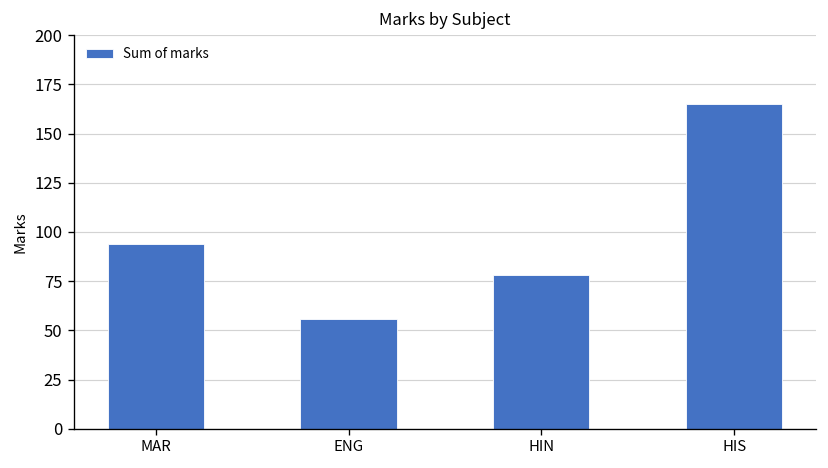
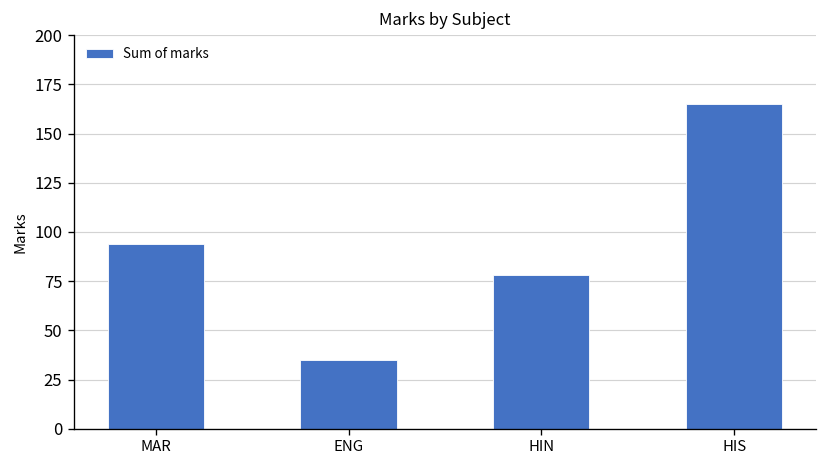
  {
    "MAR": 94,
-   "ENG": 56,
+   "ENG": 35,
    "HIN": 78,
    "HIS": 165
  }
